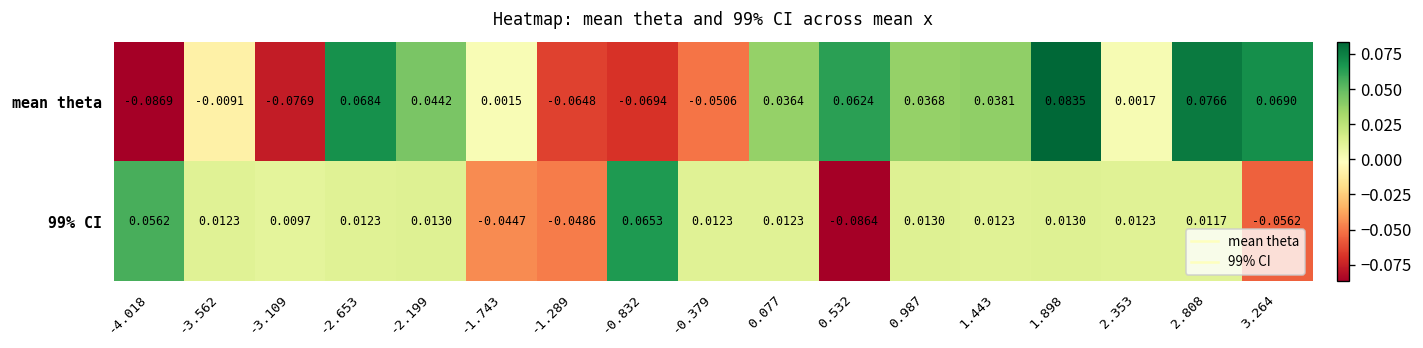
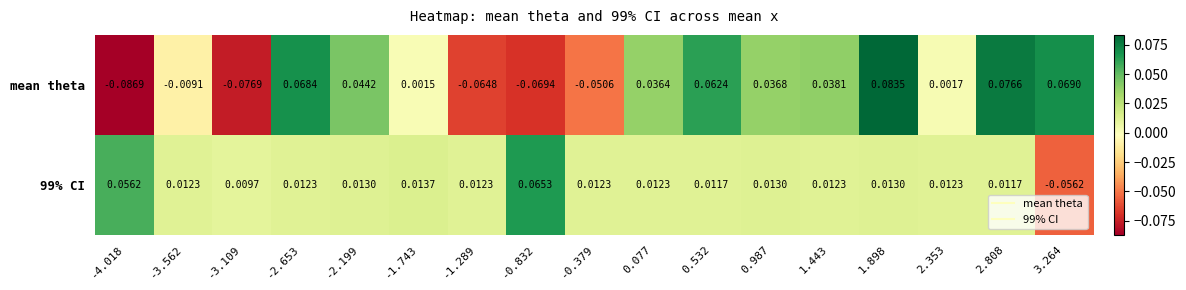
  {
    "mean theta": {
      "-4.018": -0.0869,
      "-3.562": -0.0091,
      "-3.109": -0.0769,
      "-2.653": 0.0684,
      "-2.199": 0.0442,
      "-1.743": 0.0015,
      "-1.289": -0.0648,
      "-0.832": -0.0694,
      "-0.379": -0.0506,
      "0.077": 0.0364,
      "0.532": 0.0624,
      "0.987": 0.0368,
      "1.443": 0.0381,
      "1.898": 0.0835,
      "2.353": 0.0017,
      "2.808": 0.0766,
      "3.264": 0.0690
    },
    "99% CI": {
      "-4.018": 0.0562,
      "-3.562": 0.0123,
      "-3.109": 0.0097,
      "-2.653": 0.0123,
      "-2.199": 0.0130,
-     "-1.743": -0.0447,
-     "-1.289": -0.0486,
+     "-1.743": 0.0137,
+     "-1.289": 0.0123,
      "-0.832": 0.0653,
      "-0.379": 0.0123,
      "0.077": 0.0123,
-     "0.532": -0.0864,
+     "0.532": 0.0117,
      "0.987": 0.0130,
      "1.443": 0.0123,
      "1.898": 0.0130,
      "2.353": 0.0123,
      "2.808": 0.0117,
      "3.264": -0.0562
    }
  }
